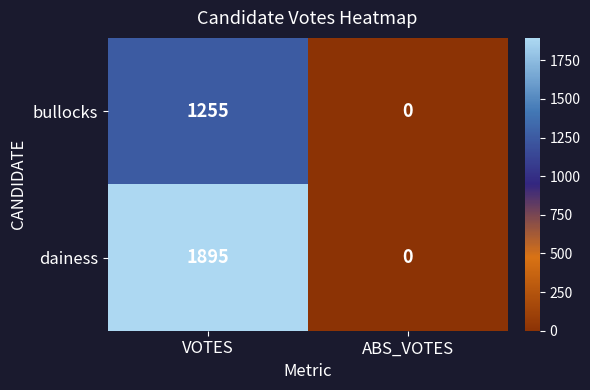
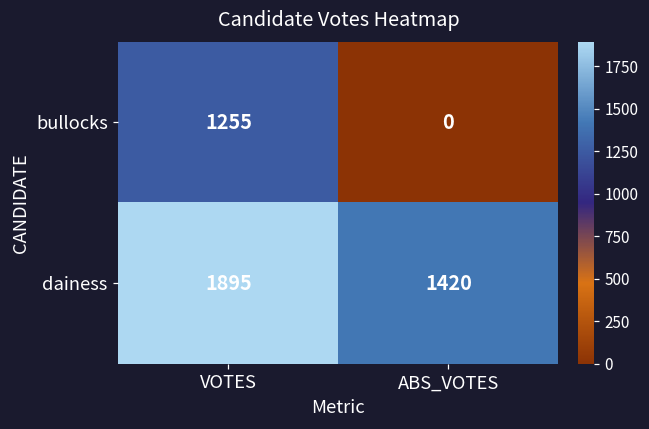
  {
    "bullocks": {
      "VOTES": 1255,
      "ABS_VOTES": 0
    },
    "dainess": {
      "VOTES": 1895,
-     "ABS_VOTES": 0
+     "ABS_VOTES": 1420
    }
  }
